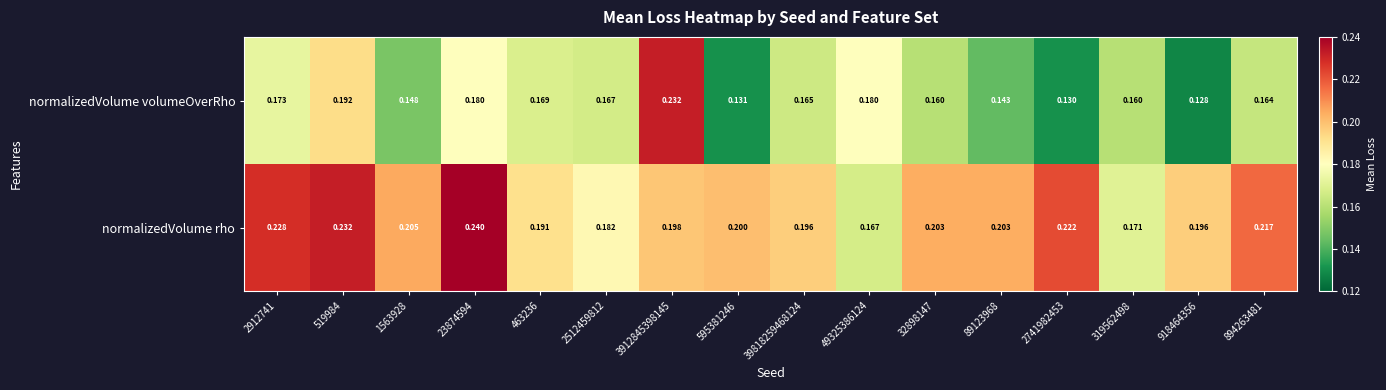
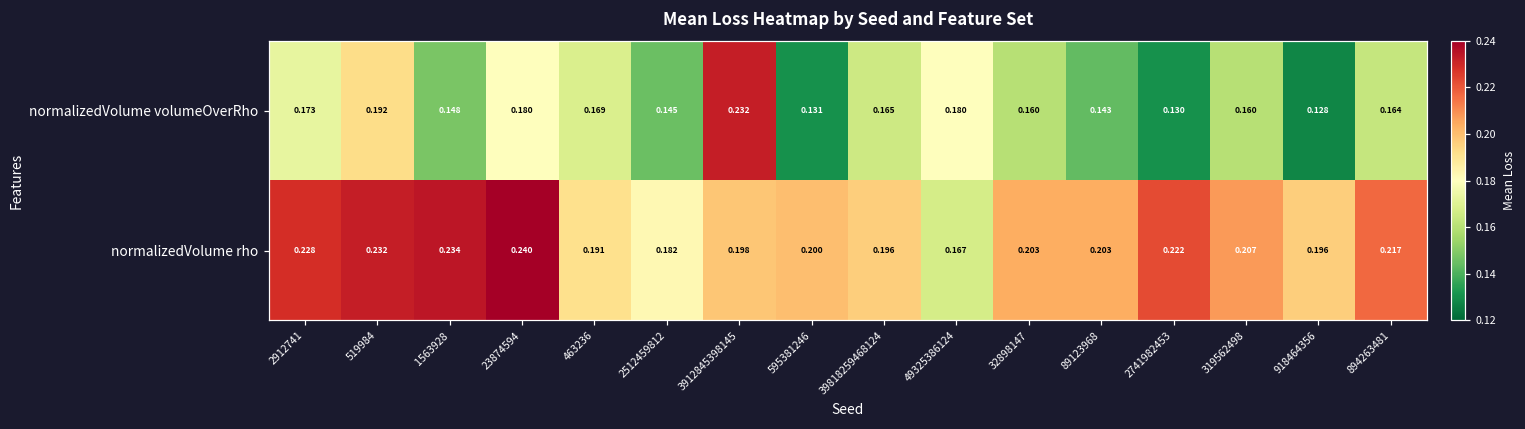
  {
    "normalizedVolume volumeOverRho": {
      "2912741": 0.173,
      "519984": 0.192,
      "1563928": 0.148,
      "23874594": 0.180,
      "463236": 0.169,
-     "2512459812": 0.167,
+     "2512459812": 0.145,
      "3912845398145": 0.232,
      "595381246": 0.131,
      "39818259468124": 0.165,
      "49325386124": 0.180,
      "32898147": 0.160,
      "89123968": 0.143,
      "2741982453": 0.130,
      "319562498": 0.160,
      "918464356": 0.128,
      "894263481": 0.164
    },
    "normalizedVolume rho": {
      "2912741": 0.228,
      "519984": 0.232,
-     "1563928": 0.205,
+     "1563928": 0.234,
      "23874594": 0.240,
      "463236": 0.191,
      "2512459812": 0.182,
      "3912845398145": 0.198,
      "595381246": 0.200,
      "39818259468124": 0.196,
      "49325386124": 0.167,
      "32898147": 0.203,
      "89123968": 0.203,
      "2741982453": 0.222,
-     "319562498": 0.171,
+     "319562498": 0.207,
      "918464356": 0.196,
      "894263481": 0.217
    }
  }
